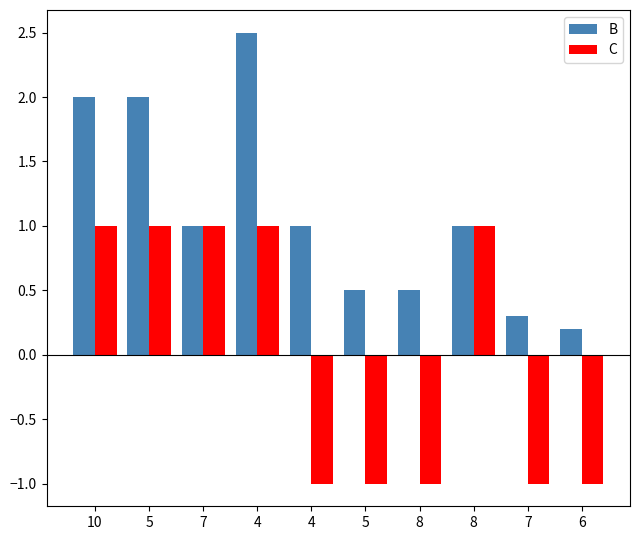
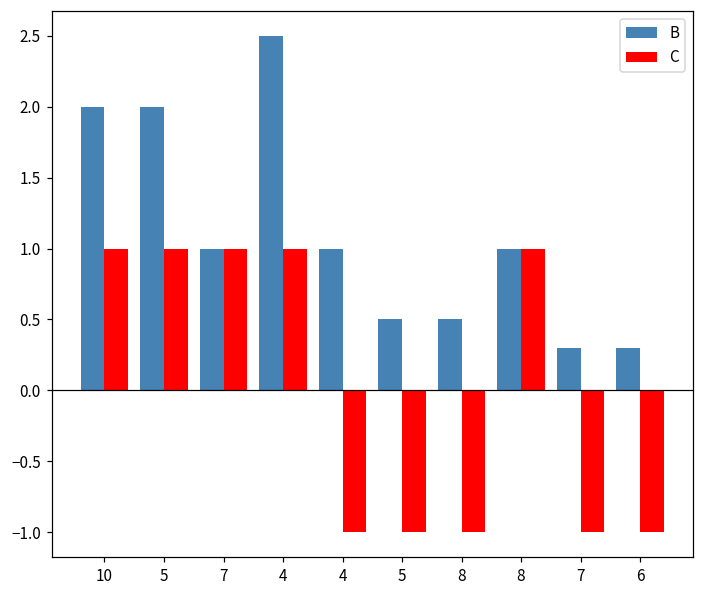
  {
    "B": {
      "10": 2.0,
-     "6": 0.2
+     "6": 0.3
    },
    "C": {
      "10": 1.0,
      "6": -1.0
    }
  }
